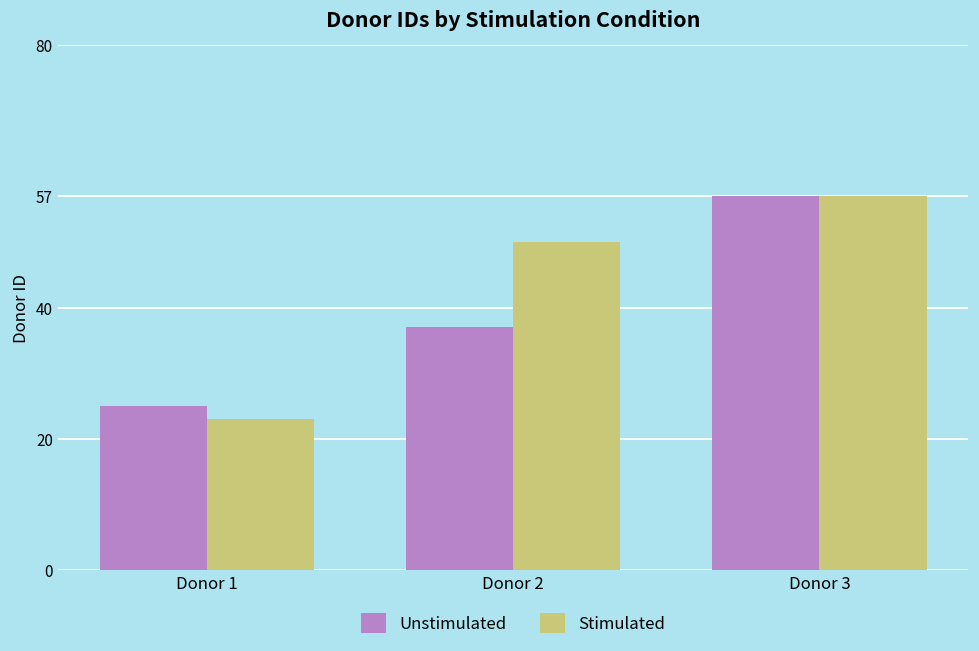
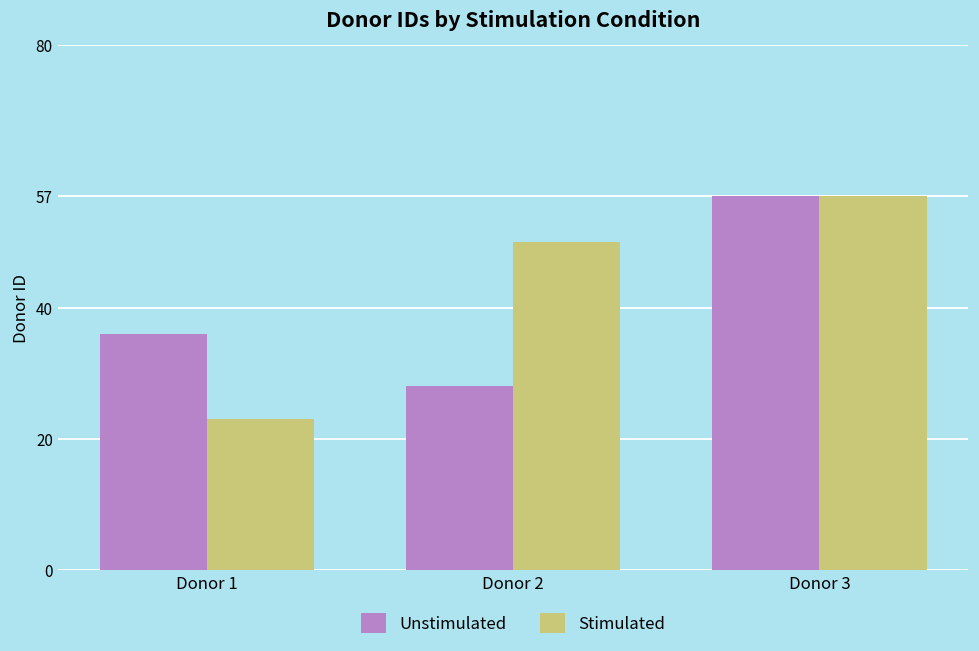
  {
    "Unstimulated": {
-     "Donor 1": 25,
-     "Donor 2": 37,
+     "Donor 1": 36,
+     "Donor 2": 28,
      "Donor 3": 57
    },
    "Stimulated": {
      "Donor 1": 23,
      "Donor 2": 50,
      "Donor 3": 57
    }
  }
